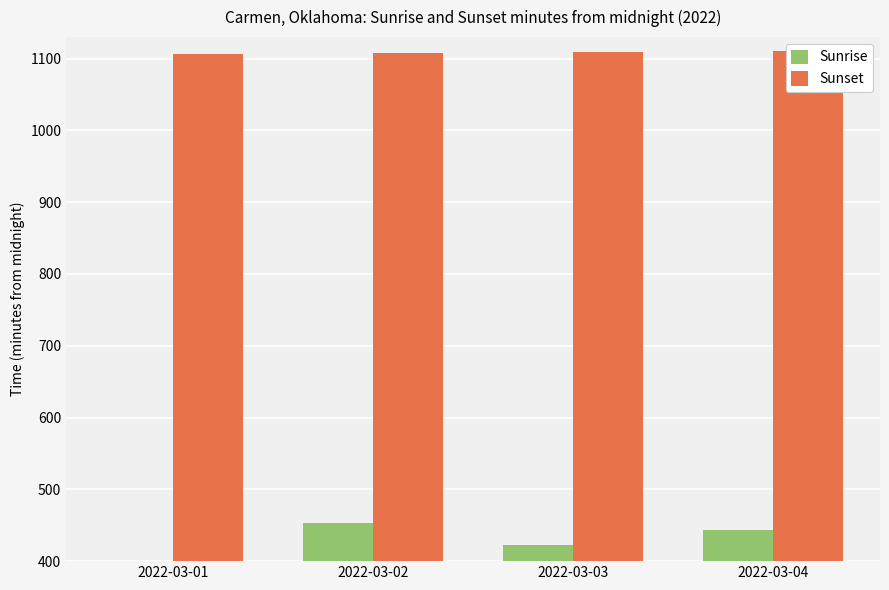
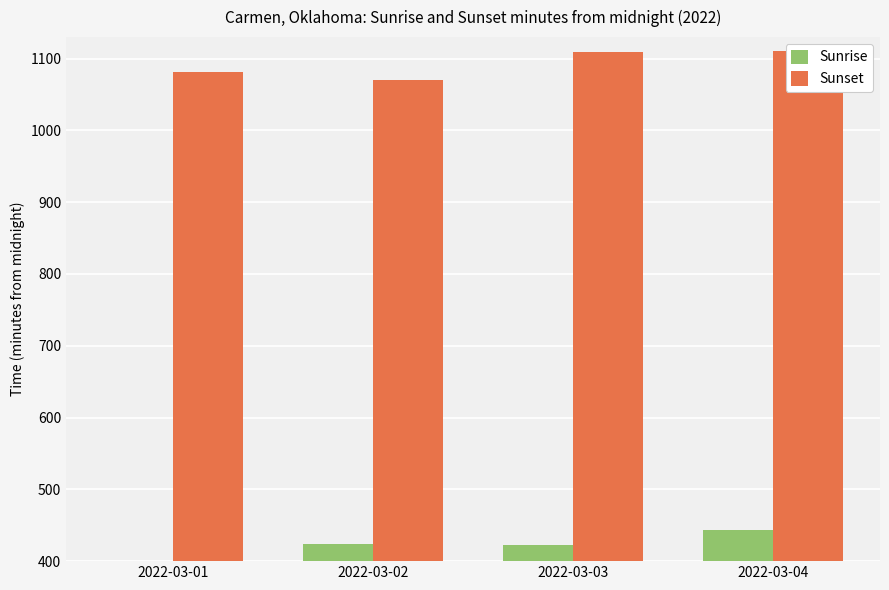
  {
    "Sunrise": {
      "2022-03-01": 400,
-     "2022-03-02": 450,
+     "2022-03-02": 420,
      "2022-03-03": 420,
      "2022-03-04": 440
    },
    "Sunset": {
-     "2022-03-01": 1110,
-     "2022-03-02": 1110,
+     "2022-03-01": 1080,
+     "2022-03-02": 1070,
      "2022-03-03": 1110
    }
  }
